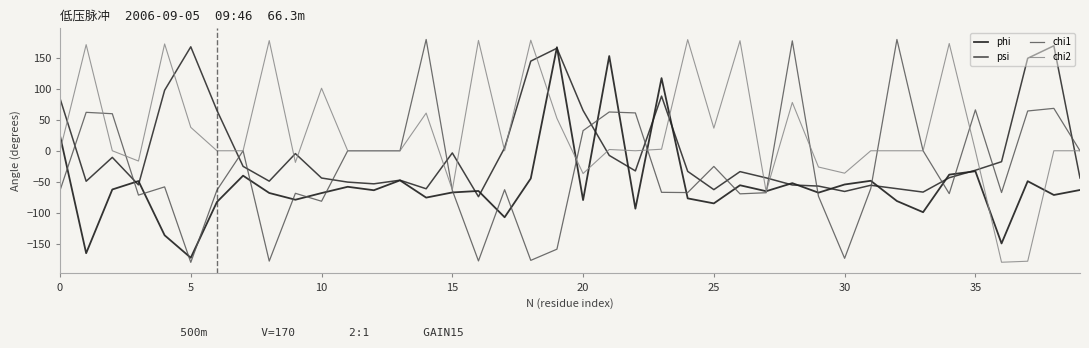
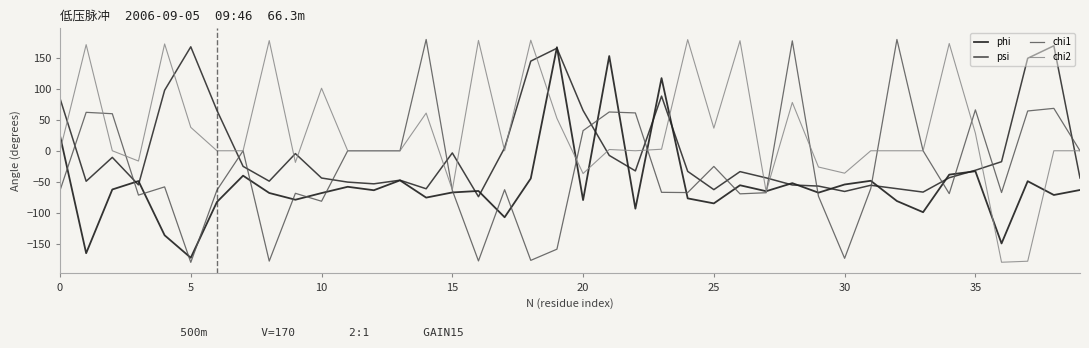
  {
    "chi1": {
      "0": -60,
      "5": -180,
      "10": -80,
      "20": 30,
      "25": -30,
      "30": -170,
      "35": 70
    },
    "chi2": {
      "0": 0,
      "5": 40,
      "10": 100,
      "20": -40,
      "25": 40,
      "30": -40,
-     "35": 0
+     "35": 30
    }
  }
